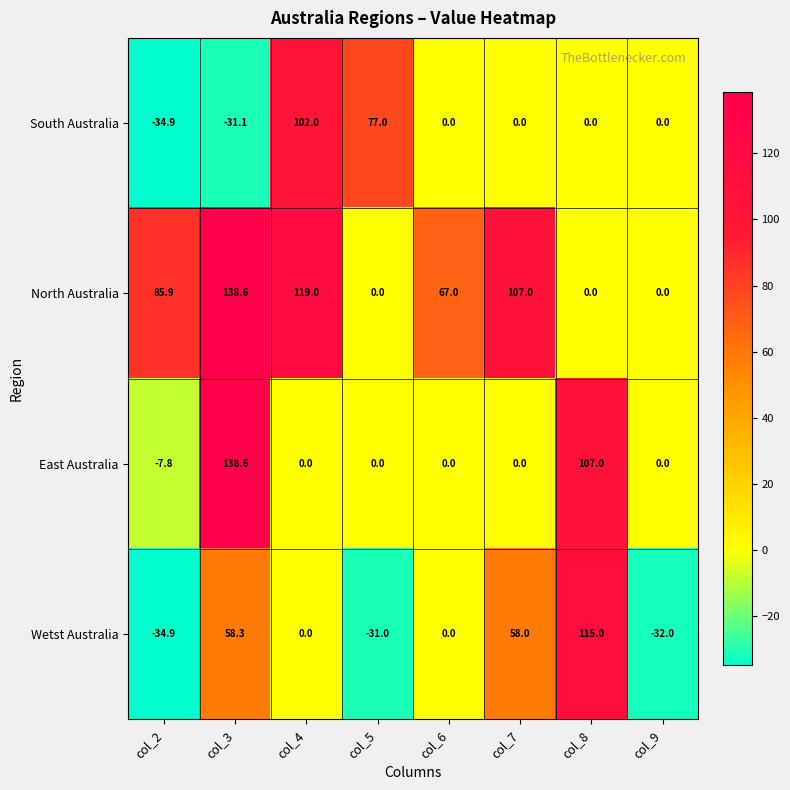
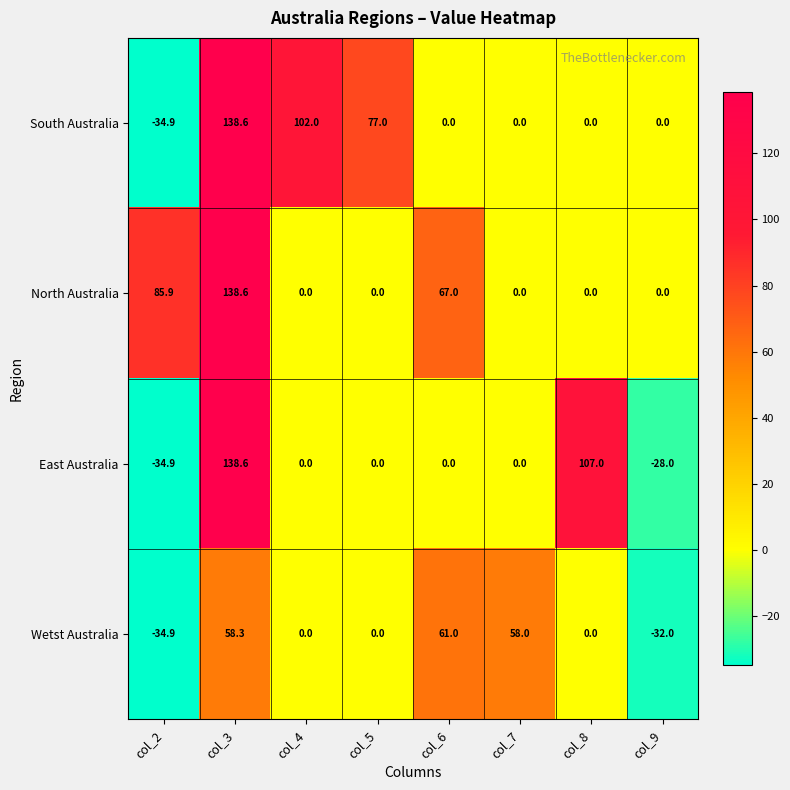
  {
    "South Australia": {
      "col_2": -34.9,
-     "col_3": -31.1,
+     "col_3": 138.6,
      "col_4": 102.0,
      "col_5": 77.0,
      "col_6": 0.0,
      "col_7": 0.0,
      "col_9": 0.0
    },
    "North Australia": {
      "col_2": 85.9,
      "col_3": 138.6,
-     "col_4": 119.0,
+     "col_4": 0.0,
      "col_5": 0.0,
      "col_6": 67.0,
-     "col_7": 107.0,
+     "col_7": 0.0,
      "col_8": 0.0,
      "col_9": 0.0
    },
    "East Australia": {
-     "col_2": -7.8,
+     "col_2": -34.9,
      "col_3": 138.6,
      "col_4": 0.0,
      "col_5": 0.0,
      "col_6": 0.0,
      "col_7": 0.0,
      "col_8": 107.0,
-     "col_9": 0.0
+     "col_9": -28.0
    },
    "Wetst Australia": {
      "col_2": -34.9,
      "col_3": 58.3,
      "col_4": 0.0,
-     "col_5": -31.0,
-     "col_6": 0.0,
+     "col_5": 0.0,
+     "col_6": 61.0,
      "col_7": 58.0,
-     "col_8": 115.0,
+     "col_8": 0.0,
      "col_9": -32.0
    }
  }
